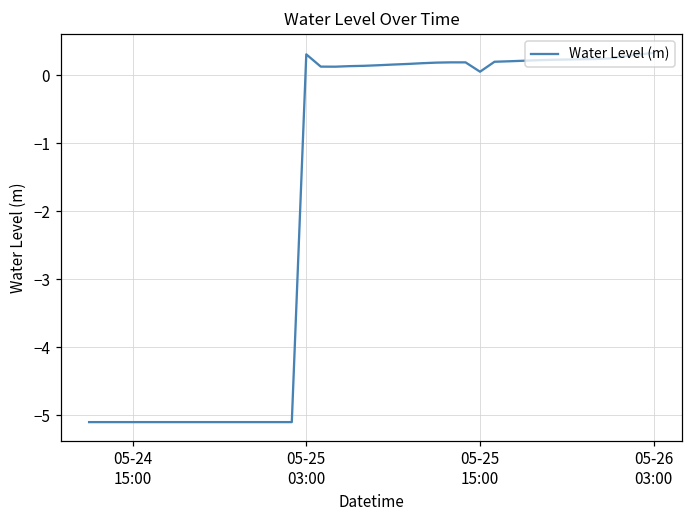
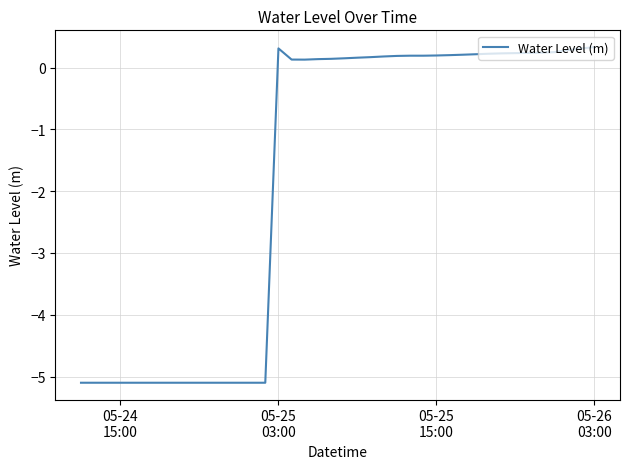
  {
    "05-24 15:00": -5.1,
    "05-25 03:00": 0.3,
-   "05-25 15:00": 0.1
+   "05-25 15:00": 0.2
  }
